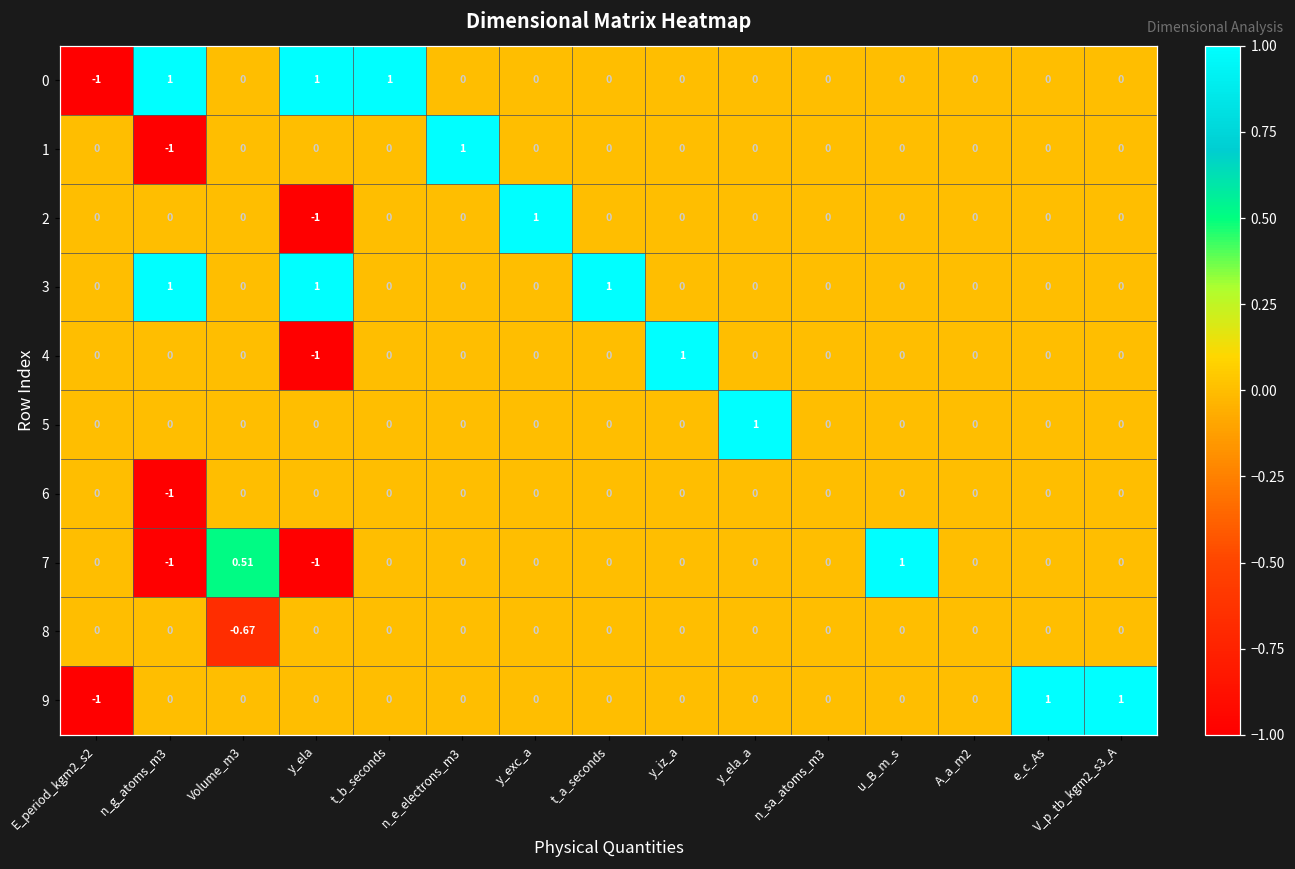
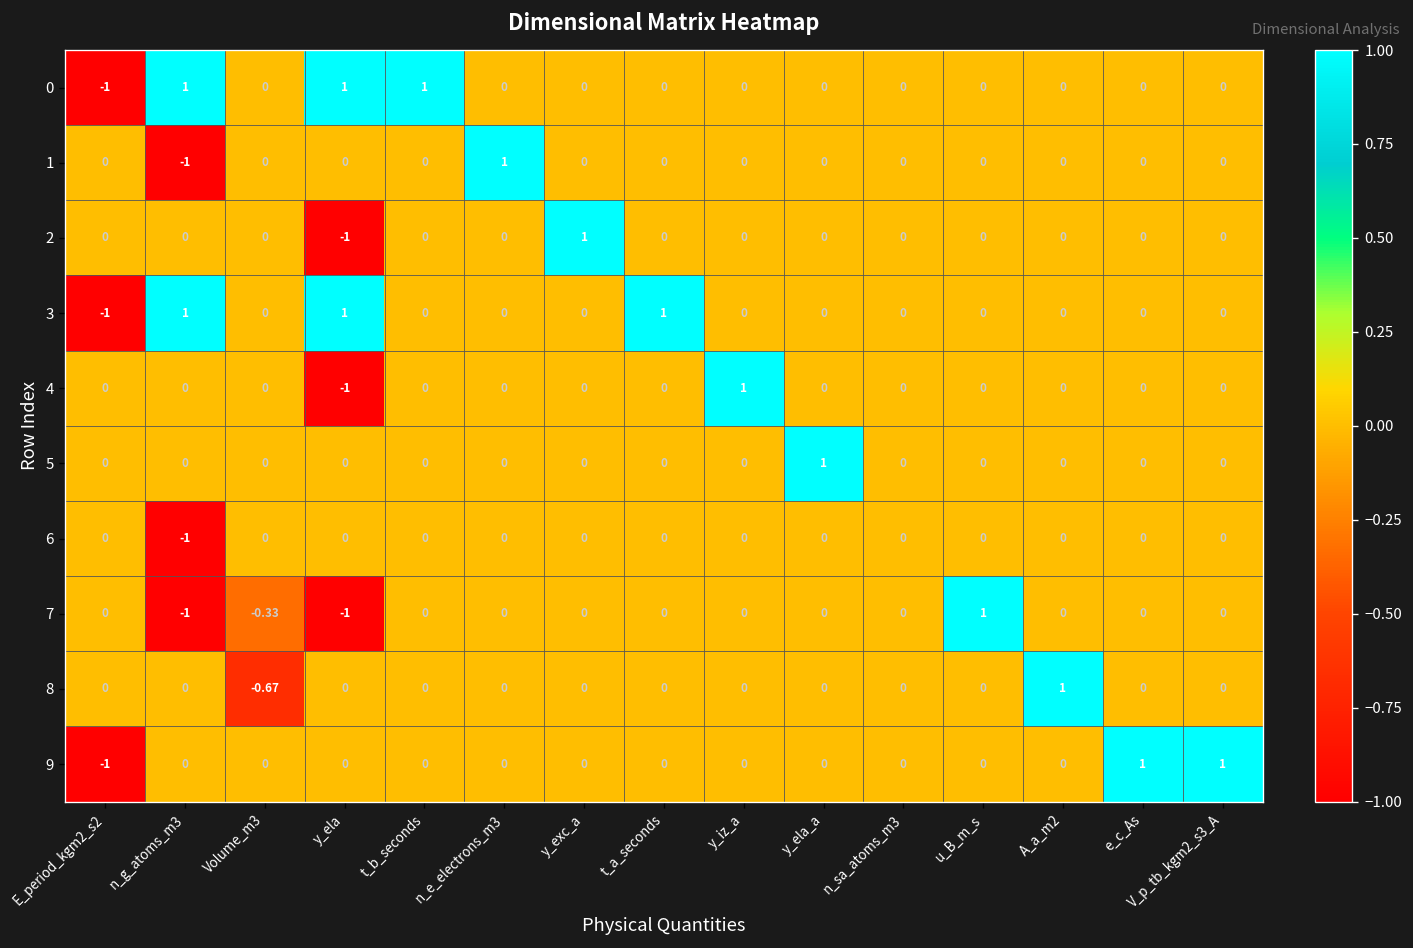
  {
    "0": {
      "E_period_kgm2_s2": -1,
      "n_g_atoms_m3": 1,
      "Volume_m3": 0,
      "y_ela": 1,
      "t_b_seconds": 1,
      "n_e_electrons_m3": 0,
      "y_exc_a": 0,
      "t_a_seconds": 0,
      "y_iz_a": 0,
      "y_ela_a": 0,
      "n_sa_atoms_m3": 0,
      "u_B_m_s": 0,
      "A_a_m2": 0,
      "e_c_As": 0,
      "V_p_tb_kgm2_s3_A": 0
    },
    "1": {
      "E_period_kgm2_s2": 0,
      "n_g_atoms_m3": -1,
      "Volume_m3": 0,
      "y_ela": 0,
      "t_b_seconds": 0,
      "n_e_electrons_m3": 1,
      "y_exc_a": 0,
      "t_a_seconds": 0,
      "y_iz_a": 0,
      "y_ela_a": 0,
      "n_sa_atoms_m3": 0,
      "u_B_m_s": 0,
      "A_a_m2": 0,
      "e_c_As": 0,
      "V_p_tb_kgm2_s3_A": 0
    },
    "2": {
      "E_period_kgm2_s2": 0,
      "n_g_atoms_m3": 0,
      "Volume_m3": 0,
      "y_ela": -1,
      "t_b_seconds": 0,
      "n_e_electrons_m3": 0,
      "y_exc_a": 1,
      "t_a_seconds": 0,
      "y_iz_a": 0,
      "y_ela_a": 0,
      "n_sa_atoms_m3": 0,
      "u_B_m_s": 0,
      "A_a_m2": 0,
      "e_c_As": 0,
      "V_p_tb_kgm2_s3_A": 0
    },
    "3": {
-     "E_period_kgm2_s2": 0,
+     "E_period_kgm2_s2": -1,
      "n_g_atoms_m3": 1,
      "Volume_m3": 0,
      "y_ela": 1,
      "t_b_seconds": 0,
      "n_e_electrons_m3": 0,
      "y_exc_a": 0,
      "t_a_seconds": 1,
      "y_iz_a": 0,
      "y_ela_a": 0,
      "n_sa_atoms_m3": 0,
      "u_B_m_s": 0,
      "A_a_m2": 0,
      "e_c_As": 0,
      "V_p_tb_kgm2_s3_A": 0
    },
    "4": {
      "E_period_kgm2_s2": 0,
      "n_g_atoms_m3": 0,
      "Volume_m3": 0,
      "y_ela": -1,
      "t_b_seconds": 0,
      "n_e_electrons_m3": 0,
      "y_exc_a": 0,
      "t_a_seconds": 0,
      "y_iz_a": 1,
      "y_ela_a": 0,
      "n_sa_atoms_m3": 0,
      "u_B_m_s": 0,
      "A_a_m2": 0,
      "e_c_As": 0,
      "V_p_tb_kgm2_s3_A": 0
    },
    "5": {
      "E_period_kgm2_s2": 0,
      "n_g_atoms_m3": 0,
      "Volume_m3": 0,
      "y_ela": 0,
      "t_b_seconds": 0,
      "n_e_electrons_m3": 0,
      "y_exc_a": 0,
      "t_a_seconds": 0,
      "y_iz_a": 0,
      "y_ela_a": 1,
      "n_sa_atoms_m3": 0,
      "u_B_m_s": 0,
      "A_a_m2": 0,
      "e_c_As": 0,
      "V_p_tb_kgm2_s3_A": 0
    },
    "6": {
      "E_period_kgm2_s2": 0,
      "n_g_atoms_m3": -1,
      "Volume_m3": 0,
      "y_ela": 0,
      "t_b_seconds": 0,
      "n_e_electrons_m3": 0,
      "y_exc_a": 0,
      "t_a_seconds": 0,
      "y_iz_a": 0,
      "y_ela_a": 0,
      "n_sa_atoms_m3": 0,
      "u_B_m_s": 0,
      "A_a_m2": 0,
      "e_c_As": 0,
      "V_p_tb_kgm2_s3_A": 0
    },
    "7": {
      "E_period_kgm2_s2": 0,
      "n_g_atoms_m3": -1,
-     "Volume_m3": 0.51,
+     "Volume_m3": -0.33,
      "y_ela": -1,
      "t_b_seconds": 0,
      "n_e_electrons_m3": 0,
      "y_exc_a": 0,
      "t_a_seconds": 0,
      "y_iz_a": 0,
      "y_ela_a": 0,
      "n_sa_atoms_m3": 0,
      "u_B_m_s": 1,
      "A_a_m2": 0,
      "e_c_As": 0,
      "V_p_tb_kgm2_s3_A": 0
    },
    "8": {
      "E_period_kgm2_s2": 0,
      "n_g_atoms_m3": 0,
      "Volume_m3": -0.67,
      "y_ela": 0,
      "t_b_seconds": 0,
      "n_e_electrons_m3": 0,
      "y_exc_a": 0,
      "t_a_seconds": 0,
      "y_iz_a": 0,
      "y_ela_a": 0,
      "n_sa_atoms_m3": 0,
      "u_B_m_s": 0,
-     "A_a_m2": 0,
+     "A_a_m2": 1,
      "e_c_As": 0,
      "V_p_tb_kgm2_s3_A": 0
    },
    "9": {
      "E_period_kgm2_s2": -1,
      "n_g_atoms_m3": 0,
      "Volume_m3": 0,
      "y_ela": 0,
      "t_b_seconds": 0,
      "n_e_electrons_m3": 0,
      "y_exc_a": 0,
      "t_a_seconds": 0,
      "y_iz_a": 0,
      "y_ela_a": 0,
      "n_sa_atoms_m3": 0,
      "u_B_m_s": 0,
      "A_a_m2": 0,
      "e_c_As": 1,
      "V_p_tb_kgm2_s3_A": 1
    }
  }
